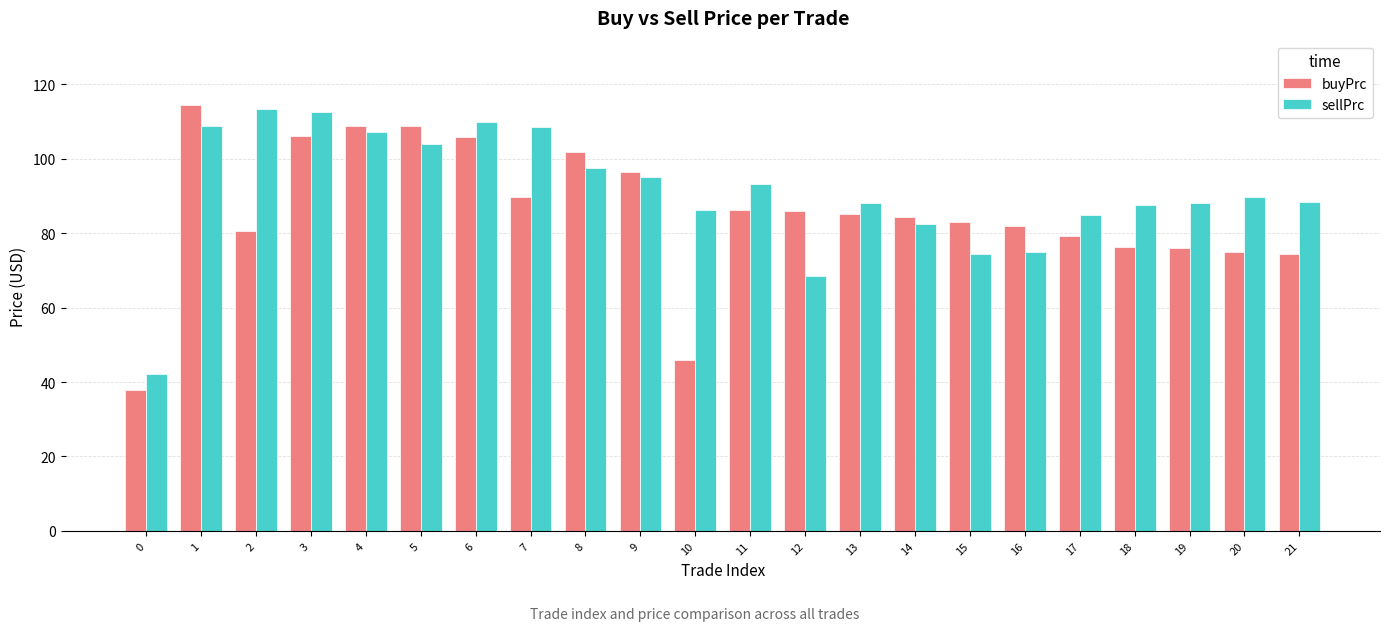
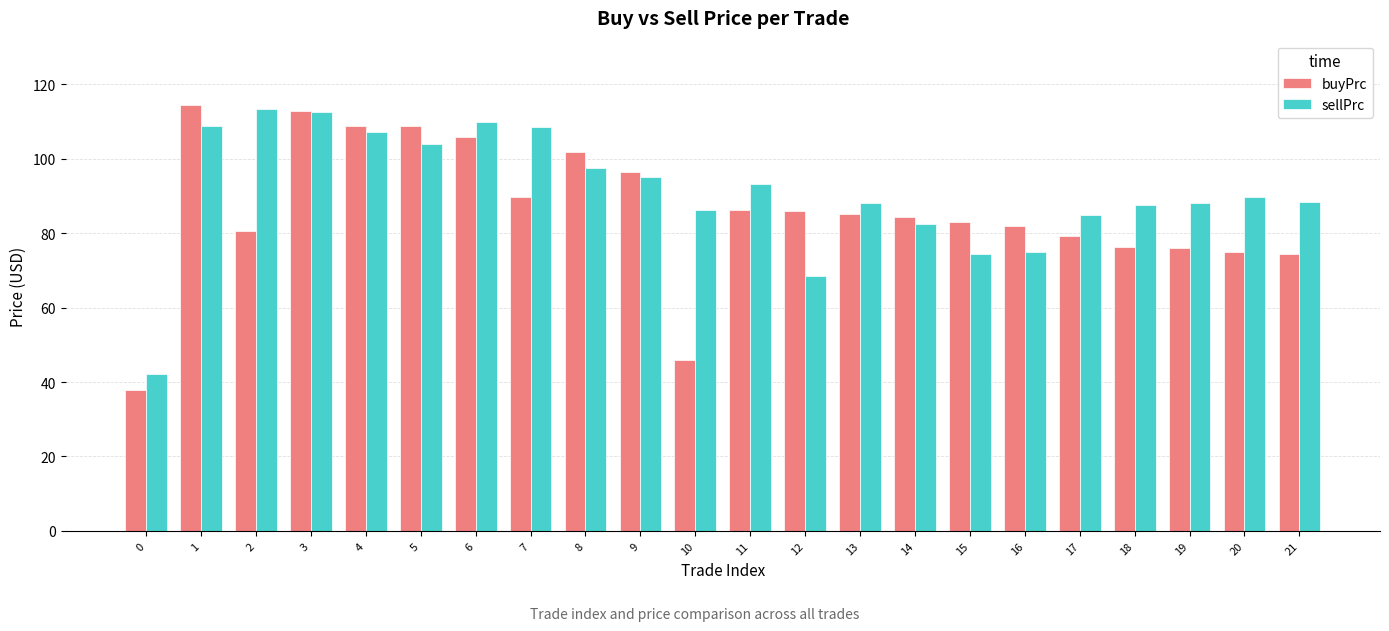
  {
    "buyPrc": {
      "0": 38,
      "1": 115,
      "2": 81,
-     "3": 106,
+     "3": 113,
      "4": 109,
      "5": 109,
      "6": 106,
      "7": 90,
      "8": 102,
      "9": 96,
      "10": 46,
      "11": 86,
      "12": 86,
      "13": 85,
      "14": 84,
      "15": 83,
      "16": 82,
      "17": 79,
      "18": 76,
      "19": 76,
      "20": 75,
      "21": 74
    },
    "sellPrc": {
      "0": 42,
      "1": 109,
      "2": 113,
      "3": 113,
      "4": 107,
      "5": 104,
      "6": 110,
      "7": 109,
      "8": 98,
      "9": 95,
      "10": 86,
      "11": 93,
      "12": 68,
      "13": 88,
      "14": 83,
      "15": 74,
      "16": 75,
      "17": 85,
      "18": 88,
      "19": 88,
      "20": 90,
      "21": 88
    }
  }
